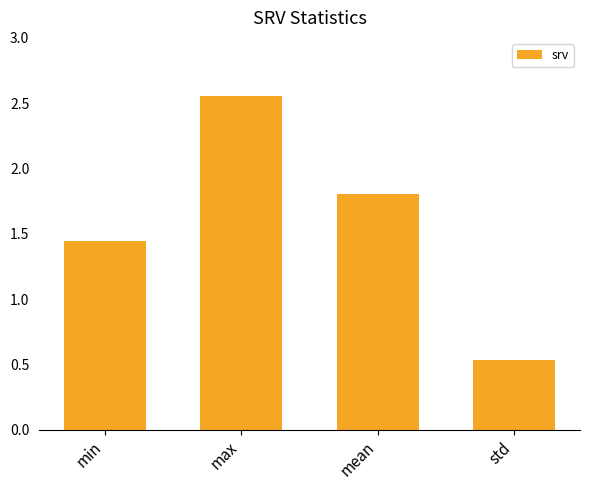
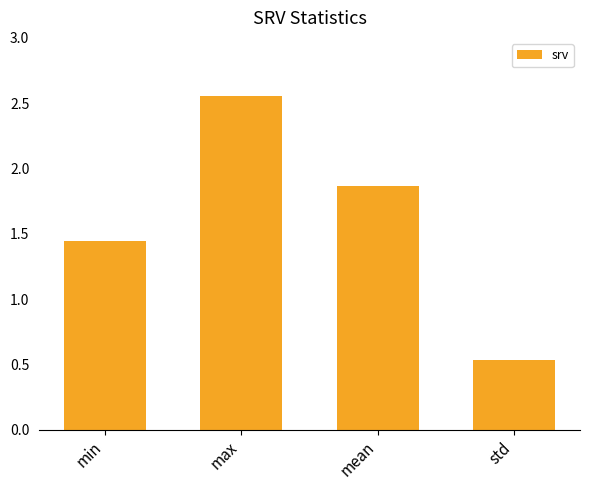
  {
    "min": 1.45,
    "max": 2.56,
-   "mean": 1.80,
+   "mean": 1.87,
    "std": 0.54
  }
